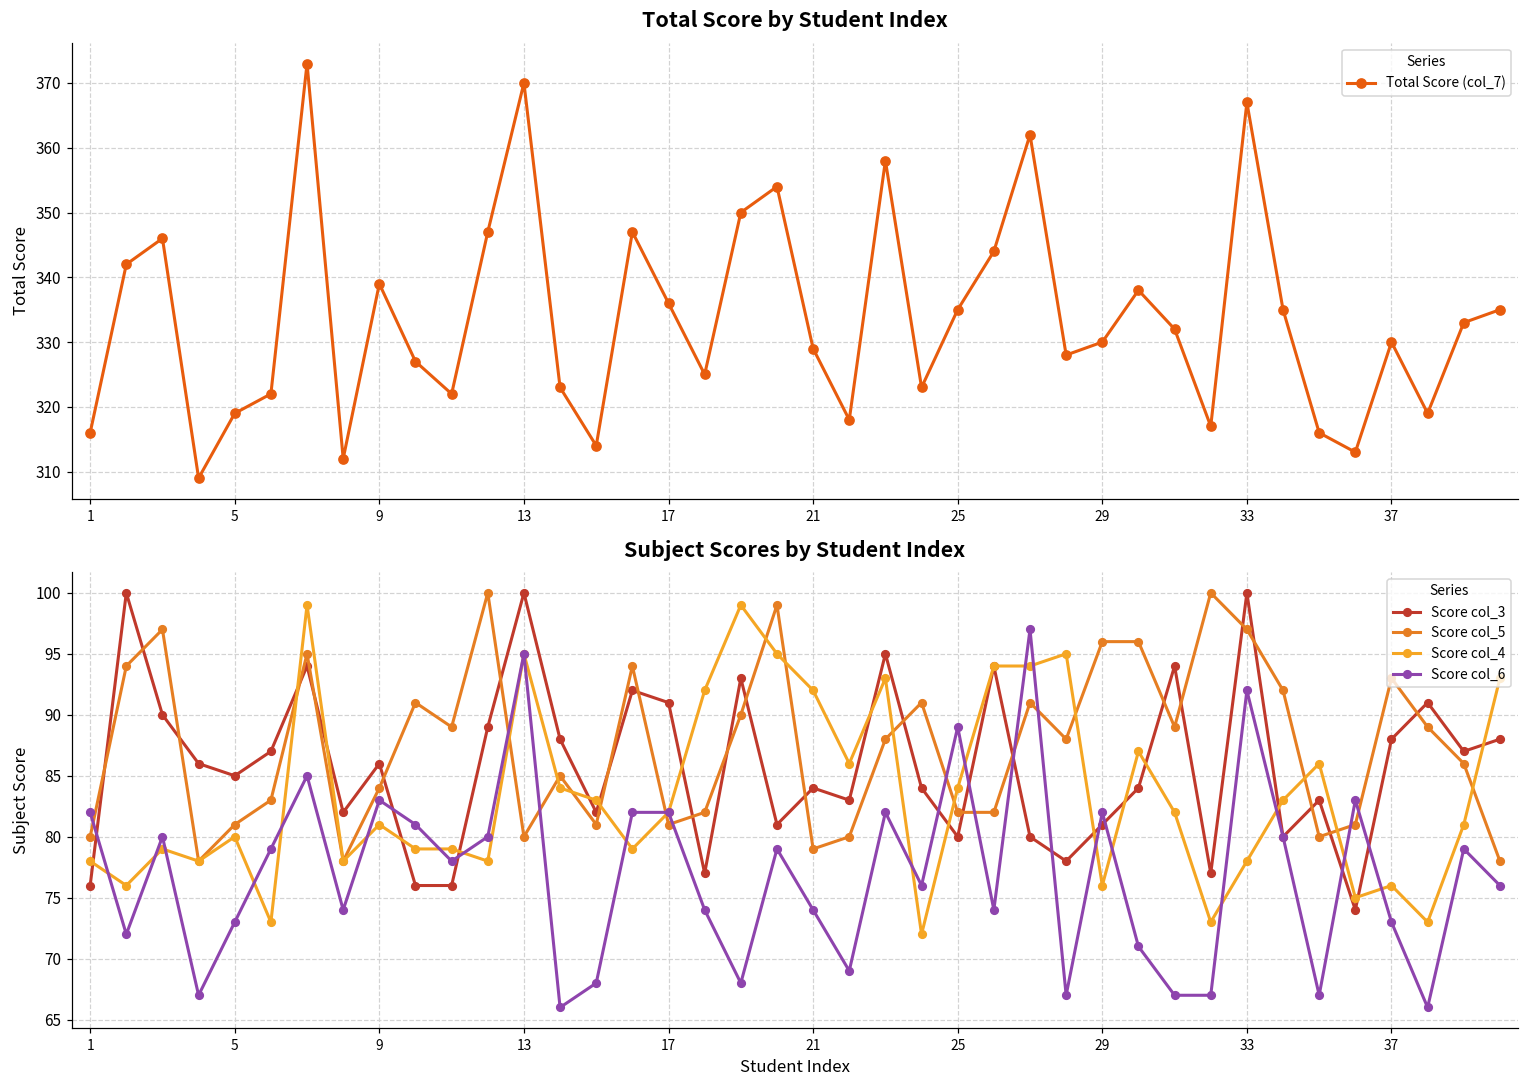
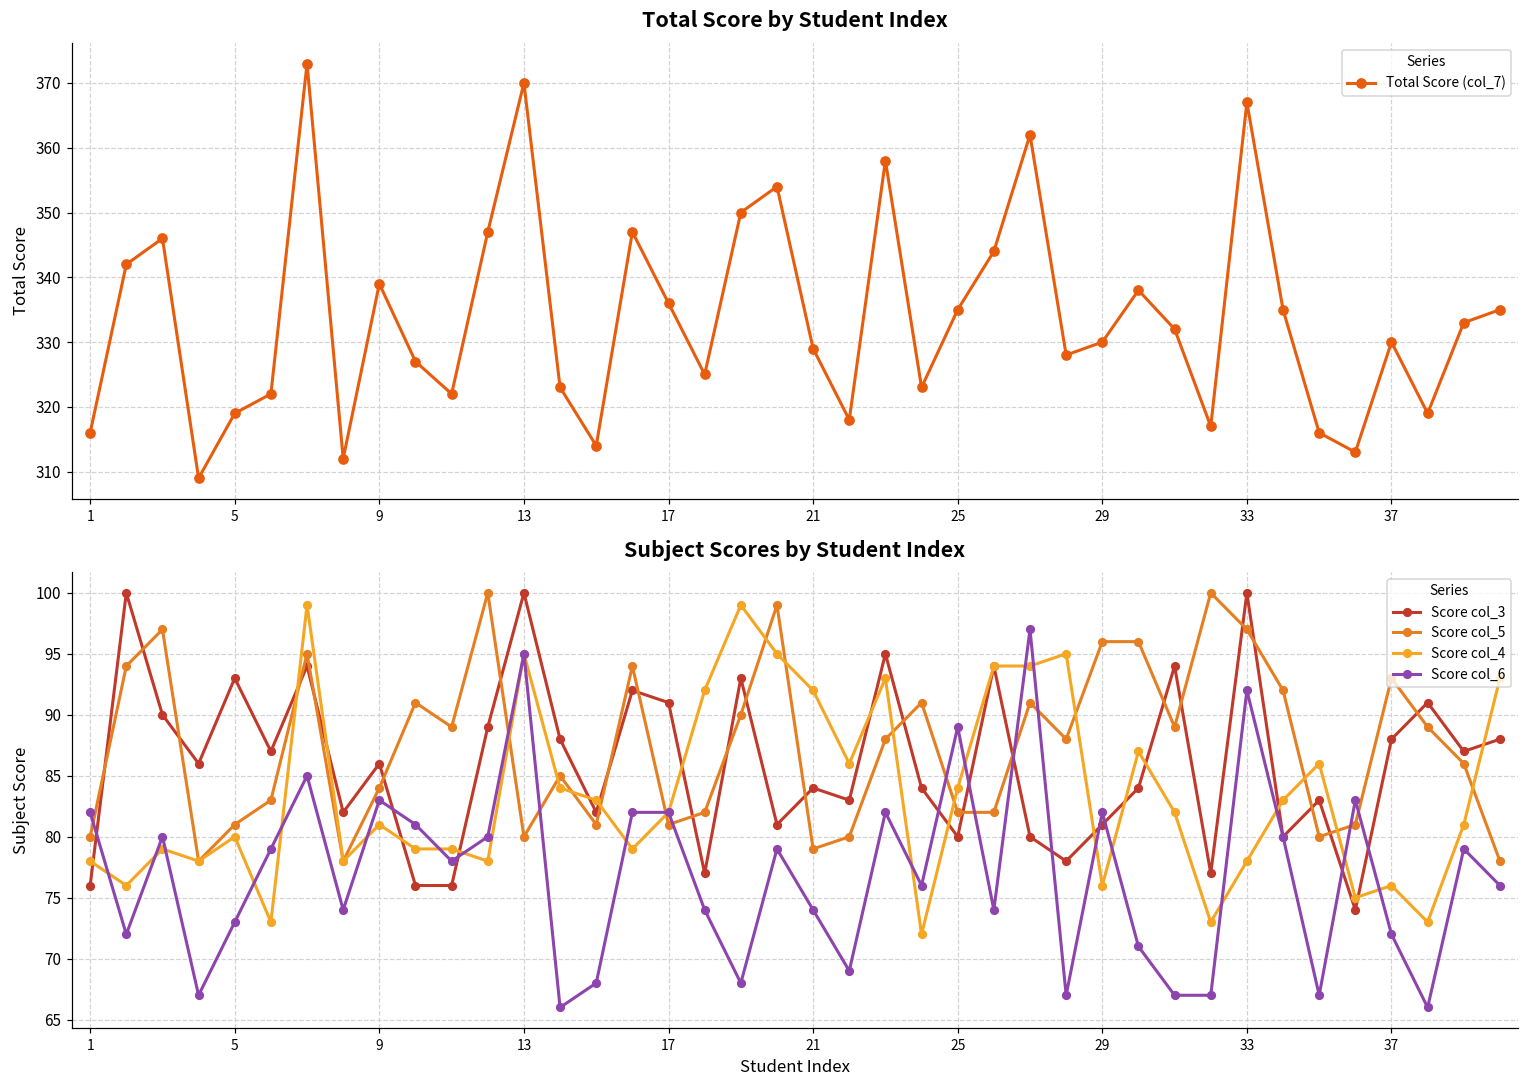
  {
    "Total Score by Student Index": {
      "1": 316,
      "5": 319,
      "9": 339,
      "13": 370,
      "17": 336,
      "21": 329,
      "25": 335,
      "29": 330,
      "33": 367,
      "37": 330
    },
    "Subject Scores by Student Index": {
      "Score col_3": {
        "1": 76,
-       "5": 85,
+       "5": 93,
        "9": 86,
        "13": 100,
        "17": 91,
        "21": 84,
        "25": 80,
        "29": 81,
        "33": 100,
        "37": 88
      },
      "Score col_6": {
        "1": 82,
        "5": 73,
        "9": 83,
        "21": 74,
        "25": 89,
        "29": 82,
        "33": 92,
-       "37": 73
+       "37": 72
      }
    }
  }
